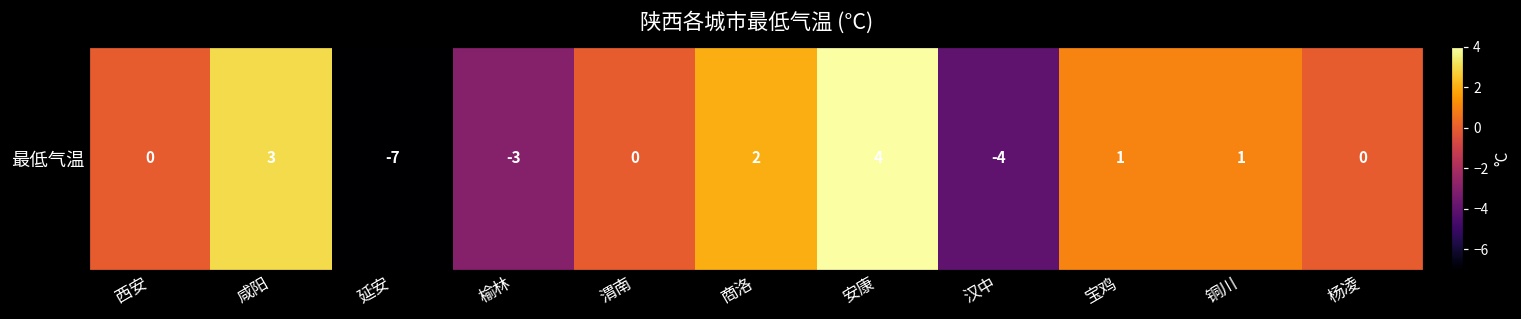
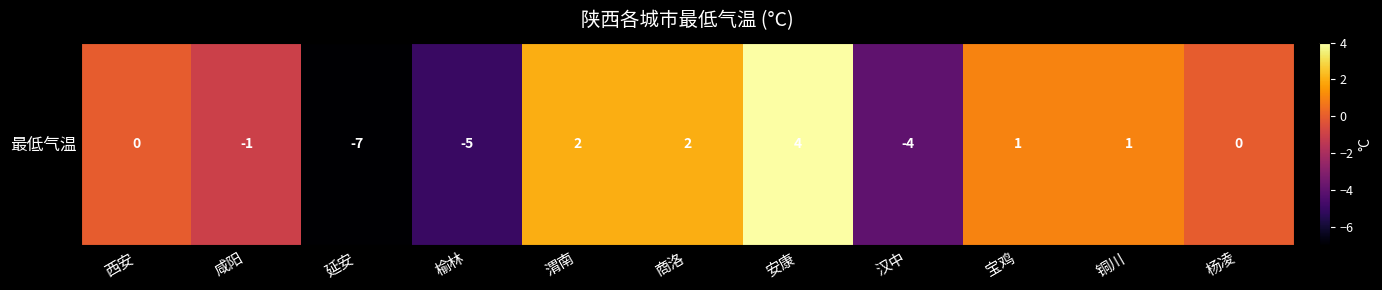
  {
    "最低气温": {
      "西安": 0,
-     "咸阳": 3,
+     "咸阳": -1,
      "延安": -7,
-     "榆林": -3,
-     "渭南": 0,
+     "榆林": -5,
+     "渭南": 2,
      "商洛": 2,
      "安康": 4,
      "汉中": -4,
      "宝鸡": 1,
      "铜川": 1,
      "杨凌": 0
    }
  }
